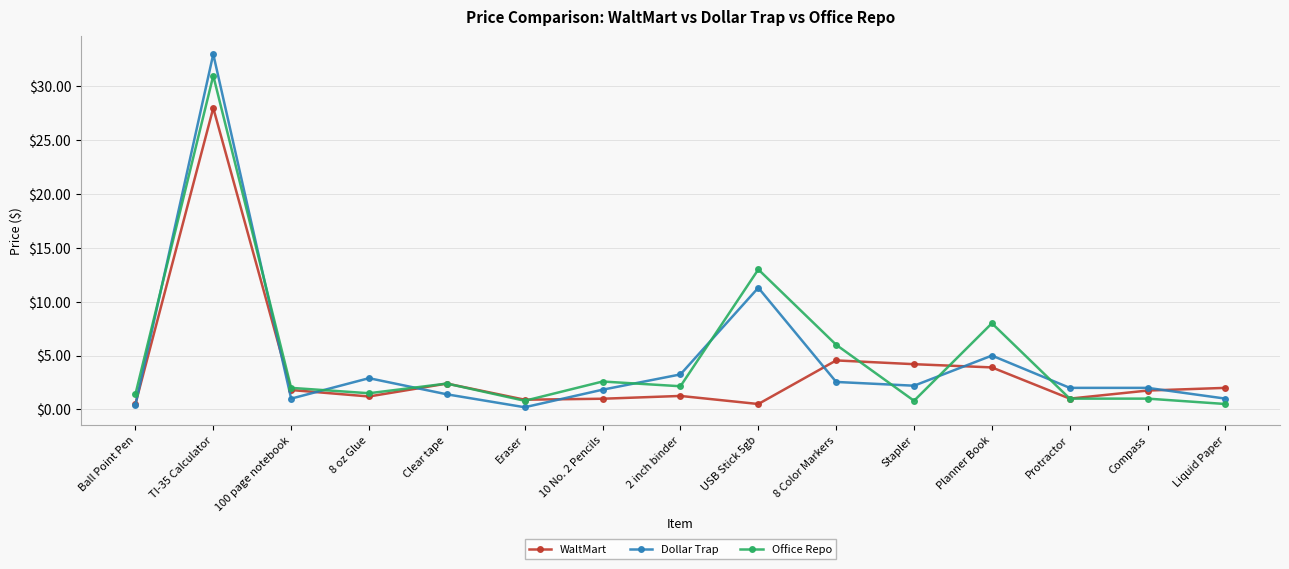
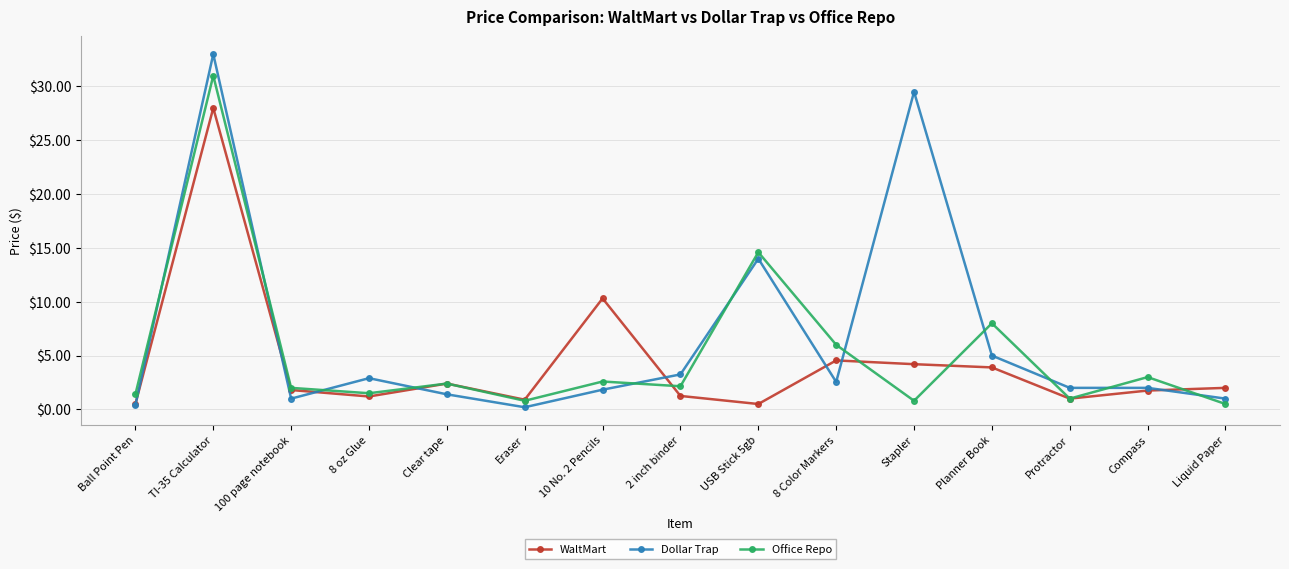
  {
    "WaltMart": {
      "TI-35 Calculator": "$28.0",
      "8 oz Glue": "$1.2",
-     "10 No. 2 Pencils": "$1.0",
+     "10 No. 2 Pencils": "$10.3",
      "2 inch binder": "$1.3",
      "USB Stick 5gb": "$0.5",
      "8 Color Markers": "$4.6",
      "Stapler": "$4.2",
      "Planner Book": "$3.9",
      "Compass": "$1.8",
      "Liquid Paper": "$2.0"
    },
    "Dollar Trap": {
      "TI-35 Calculator": "$33.0",
      "100 page notebook": "$1.0",
      "8 oz Glue": "$2.9",
      "Clear tape": "$1.4",
      "Eraser": "$0.2",
      "10 No. 2 Pencils": "$1.8",
      "2 inch binder": "$3.3",
-     "USB Stick 5gb": "$11.3",
+     "USB Stick 5gb": "$14.0",
      "8 Color Markers": "$2.6",
-     "Stapler": "$2.2",
+     "Stapler": "$29.5",
      "Planner Book": "$5.0",
      "Protractor": "$2.0",
      "Compass": "$2.0",
      "Liquid Paper": "$1.0"
    },
    "Office Repo": {
      "Ball Point Pen": "$1.4",
      "TI-35 Calculator": "$31.0",
      "8 oz Glue": "$1.5",
      "10 No. 2 Pencils": "$2.6",
      "2 inch binder": "$2.2",
-     "USB Stick 5gb": "$13.0",
+     "USB Stick 5gb": "$14.6",
      "8 Color Markers": "$6.0",
      "Stapler": "$0.8",
      "Planner Book": "$8.0",
-     "Compass": "$1",
+     "Compass": "$3",
      "Liquid Paper": "$0.5"
    }
  }
